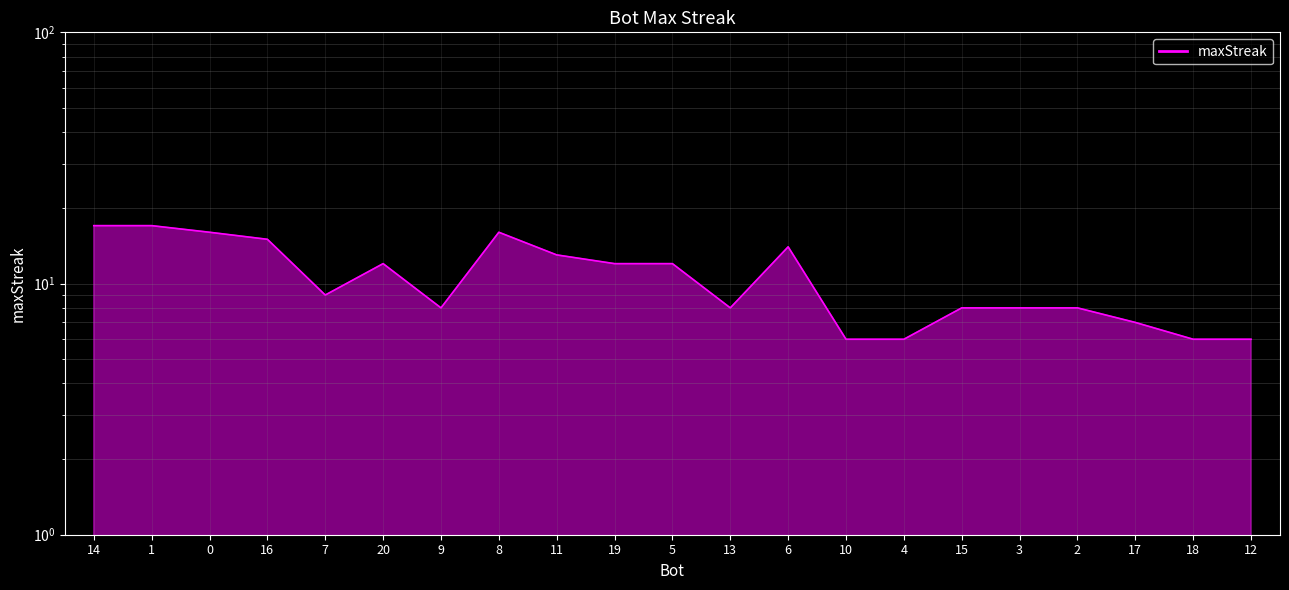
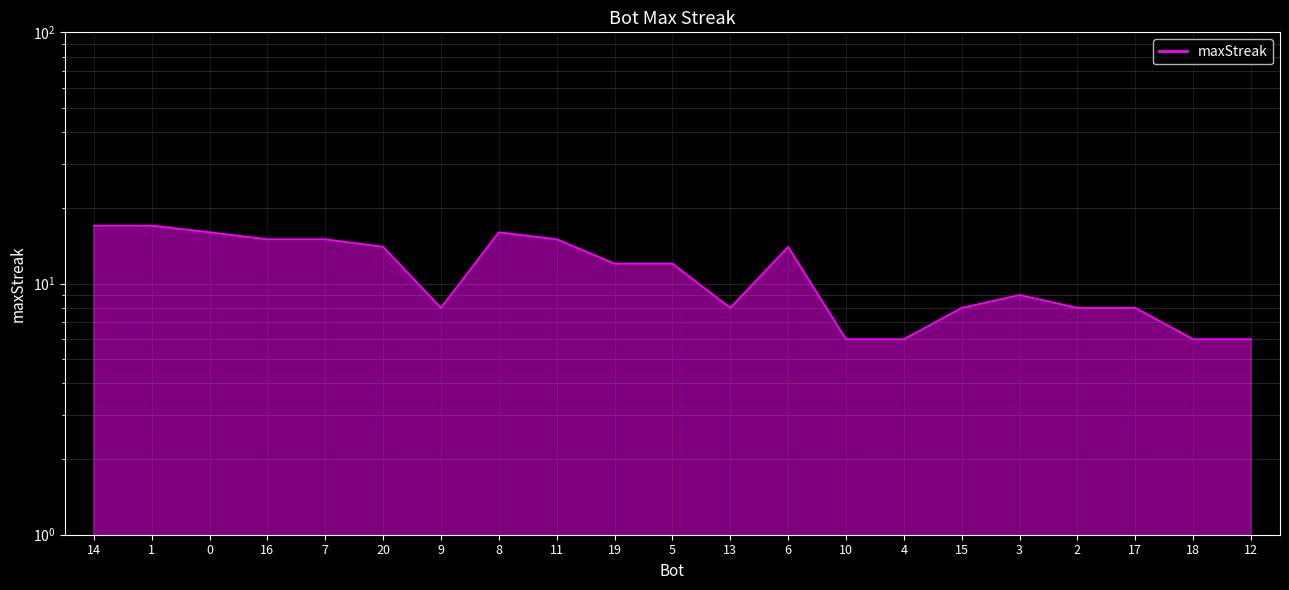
  {
    "14": 17,
    "1": 17,
    "0": 16,
    "16": 15,
-   "7": 9,
-   "20": 12,
+   "7": 15,
+   "20": 14,
    "9": 8,
    "8": 16,
-   "11": 13,
+   "11": 15,
    "19": 12,
    "5": 12,
    "13": 8,
    "6": 14,
    "10": 6,
    "4": 6,
    "15": 8,
-   "3": 8,
+   "3": 9,
    "2": 8,
-   "17": 7,
+   "17": 8,
    "18": 6,
    "12": 6
  }
